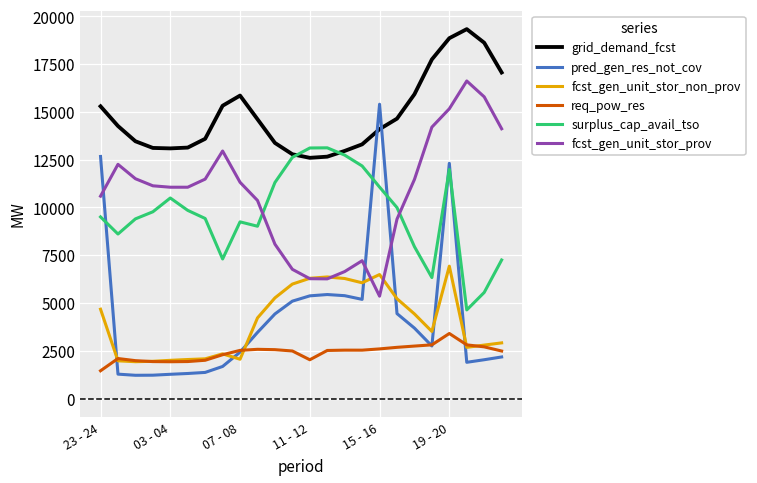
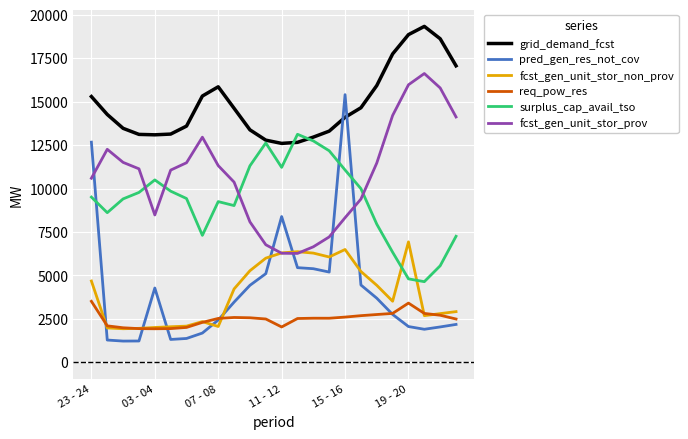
  {
    "grid_demand_fcst": {
      "23 - 24": 15300,
      "03 - 04": 13100,
      "07 - 08": 15900,
      "11 - 12": 12600,
      "15 - 16": 14100,
      "19 - 20": 18900
    },
    "pred_gen_res_not_cov": {
      "23 - 24": 12700,
-     "03 - 04": 1300,
-     "11 - 12": 5400,
+     "03 - 04": 4300,
+     "11 - 12": 8400,
      "15 - 16": 15400,
-     "19 - 20": 12300
+     "19 - 20": 2100
    },
    "fcst_gen_unit_stor_non_prov": {
      "23 - 24": 4700,
      "07 - 08": 2100,
      "15 - 16": 6500,
      "19 - 20": 6900
    },
    "req_pow_res": {
-     "23 - 24": 1500,
+     "23 - 24": 3500,
      "11 - 12": 2000,
      "15 - 16": 2600,
      "19 - 20": 3400
    },
    "surplus_cap_avail_tso": {
      "23 - 24": 9500,
      "03 - 04": 10500,
      "07 - 08": 9200,
-     "11 - 12": 13100,
+     "11 - 12": 11200,
      "15 - 16": 11100,
-     "19 - 20": 12000
+     "19 - 20": 4800
    },
    "fcst_gen_unit_stor_prov": {
      "23 - 24": 10600,
-     "03 - 04": 11100,
+     "03 - 04": 8500,
      "07 - 08": 11300,
-     "15 - 16": 5400,
-     "19 - 20": 15200
+     "15 - 16": 8300,
+     "19 - 20": 16000
    }
  }
